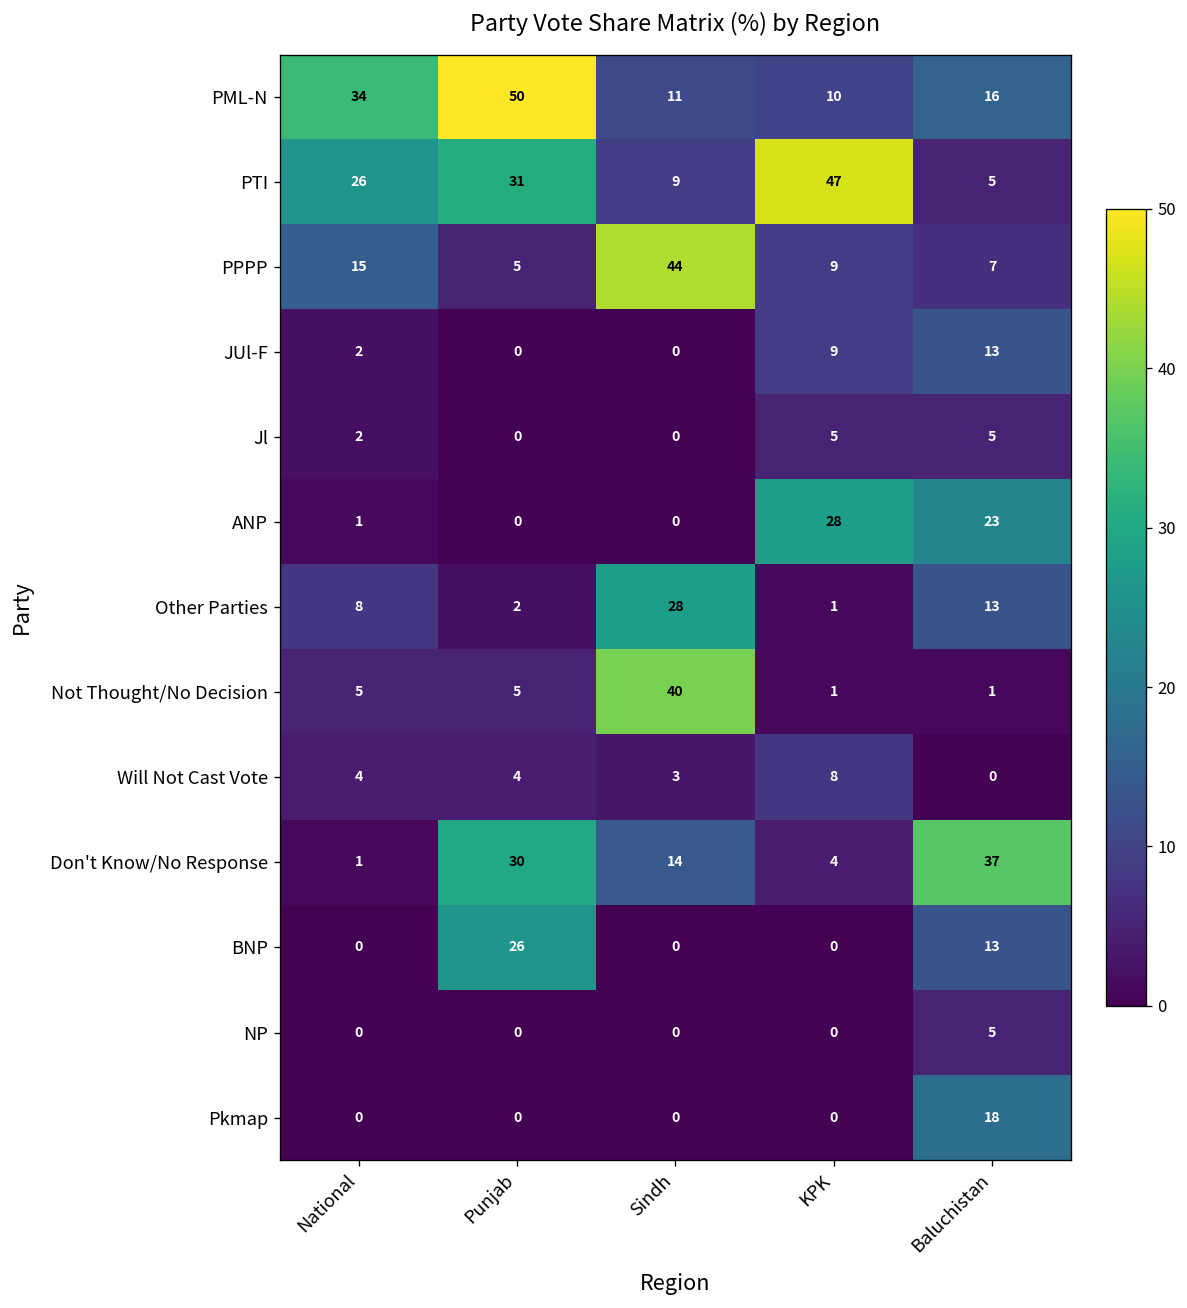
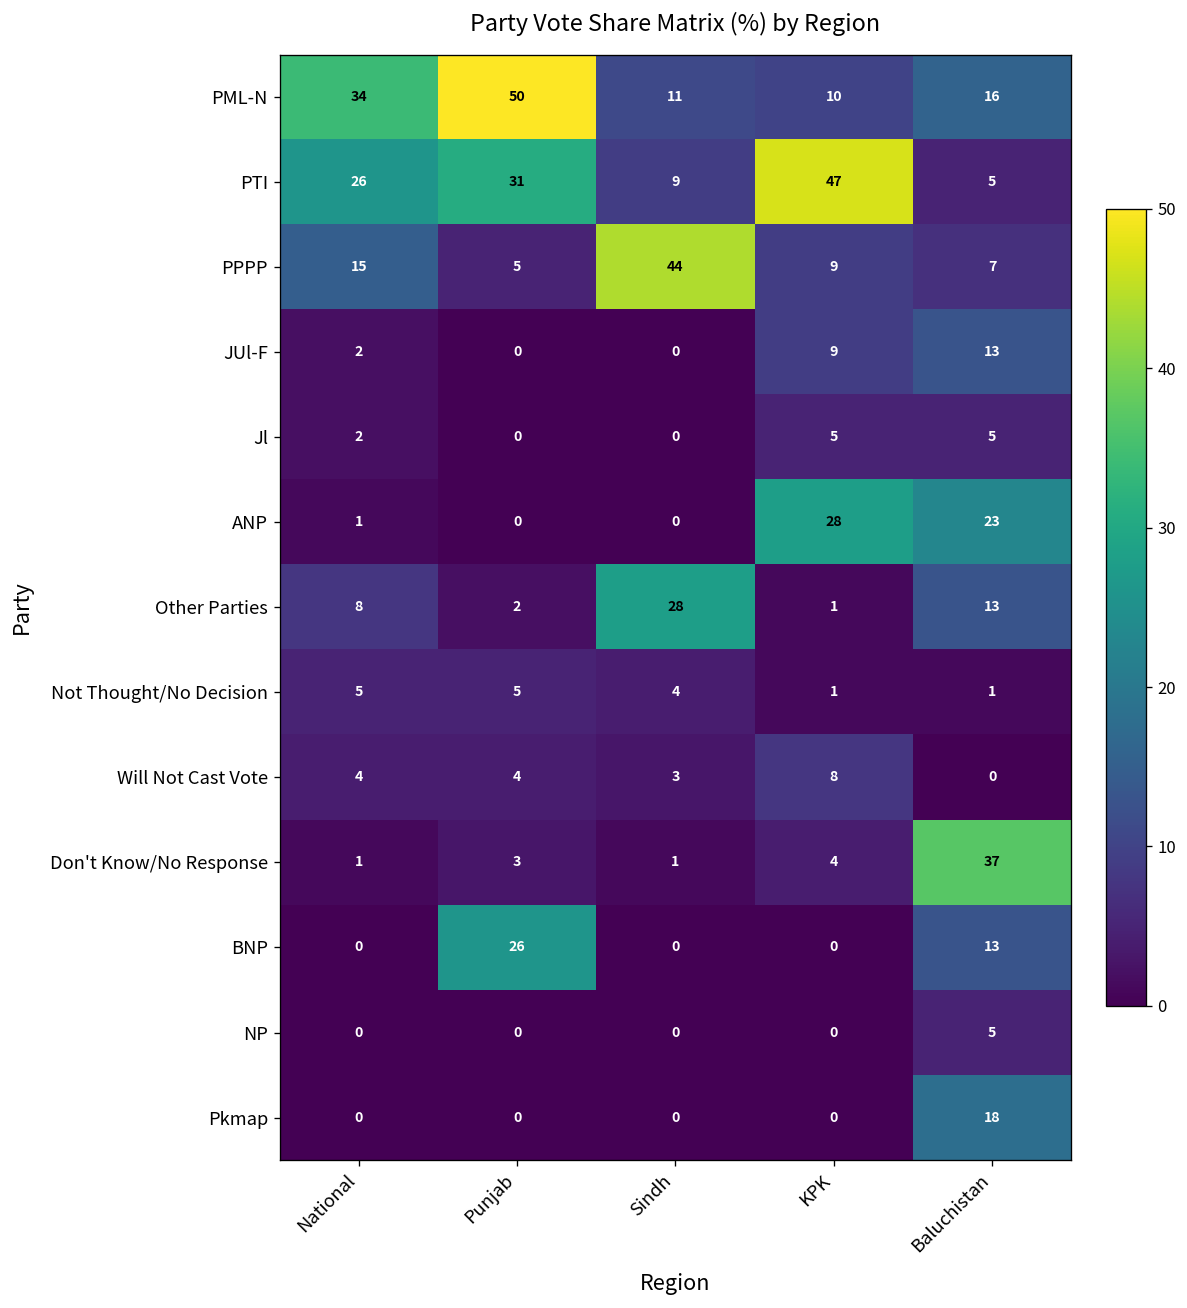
  {
    "PML-N": {
      "National": 34,
      "Punjab": 50,
      "Sindh": 11,
      "KPK": 10,
      "Baluchistan": 16
    },
    "PTI": {
      "National": 26,
      "Punjab": 31,
      "Sindh": 9,
      "KPK": 47,
      "Baluchistan": 5
    },
    "PPPP": {
      "National": 15,
      "Punjab": 5,
      "Sindh": 44,
      "KPK": 9,
      "Baluchistan": 7
    },
    "JUl-F": {
      "National": 2,
      "Punjab": 0,
      "Sindh": 0,
      "KPK": 9,
      "Baluchistan": 13
    },
    "Jl": {
      "National": 2,
      "Punjab": 0,
      "Sindh": 0,
      "KPK": 5,
      "Baluchistan": 5
    },
    "ANP": {
      "National": 1,
      "Punjab": 0,
      "Sindh": 0,
      "KPK": 28,
      "Baluchistan": 23
    },
    "Other Parties": {
      "National": 8,
      "Punjab": 2,
      "Sindh": 28,
      "KPK": 1,
      "Baluchistan": 13
    },
    "Not Thought/No Decision": {
      "National": 5,
      "Punjab": 5,
-     "Sindh": 40,
+     "Sindh": 4,
      "KPK": 1,
      "Baluchistan": 1
    },
    "Will Not Cast Vote": {
      "National": 4,
      "Punjab": 4,
      "Sindh": 3,
      "KPK": 8,
      "Baluchistan": 0
    },
    "Don't Know/No Response": {
      "National": 1,
-     "Punjab": 30,
-     "Sindh": 14,
+     "Punjab": 3,
+     "Sindh": 1,
      "KPK": 4,
      "Baluchistan": 37
    },
    "BNP": {
      "National": 0,
      "Punjab": 26,
      "Sindh": 0,
      "KPK": 0,
      "Baluchistan": 13
    },
    "NP": {
      "National": 0,
      "Punjab": 0,
      "Sindh": 0,
      "KPK": 0,
      "Baluchistan": 5
    },
    "Pkmap": {
      "National": 0,
      "Punjab": 0,
      "Sindh": 0,
      "KPK": 0,
      "Baluchistan": 18
    }
  }
